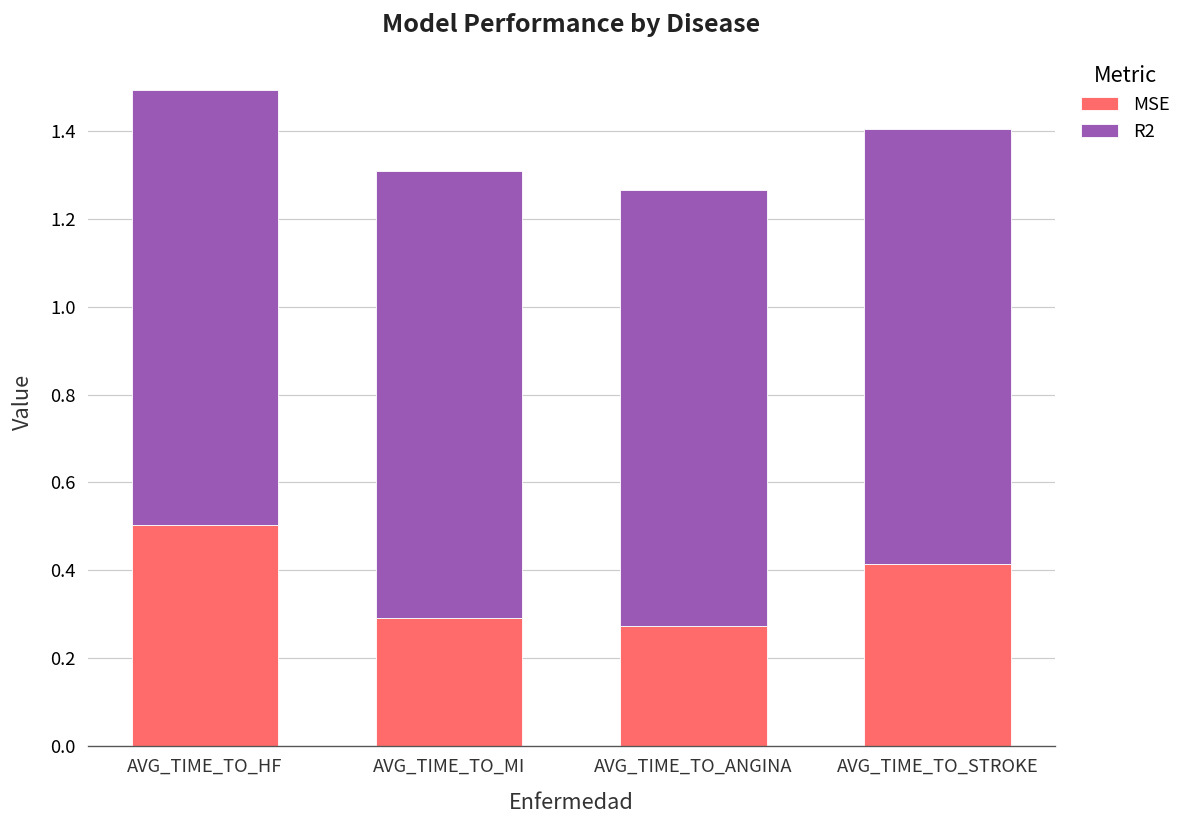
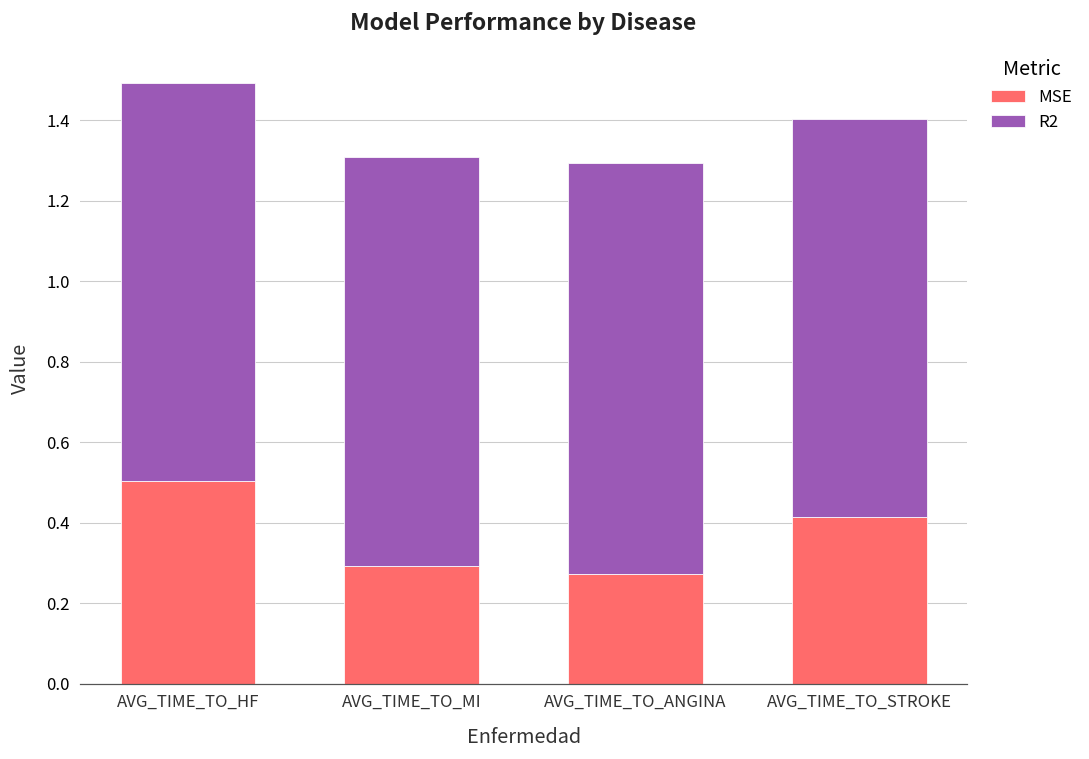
  {
    "MSE": {
      "AVG_TIME_TO_HF": 0.50,
      "AVG_TIME_TO_MI": 0.29,
      "AVG_TIME_TO_ANGINA": 0.27,
      "AVG_TIME_TO_STROKE": 0.41
    },
    "R2": {
      "AVG_TIME_TO_HF": 0.99,
      "AVG_TIME_TO_MI": 1.02,
-     "AVG_TIME_TO_ANGINA": 0.99,
+     "AVG_TIME_TO_ANGINA": 1.02,
      "AVG_TIME_TO_STROKE": 0.99
    }
  }
